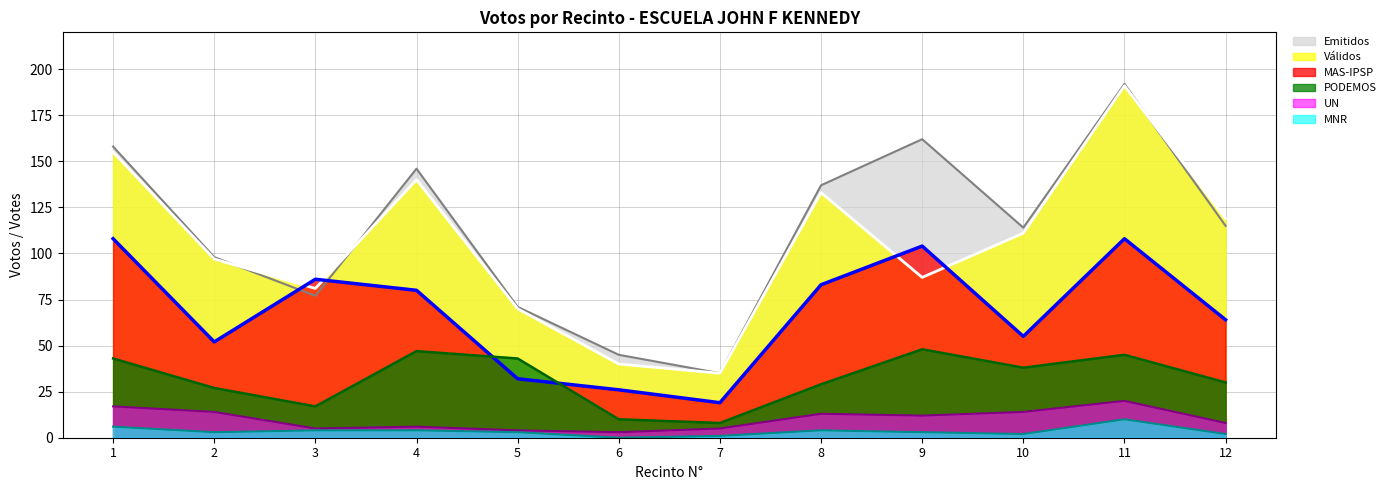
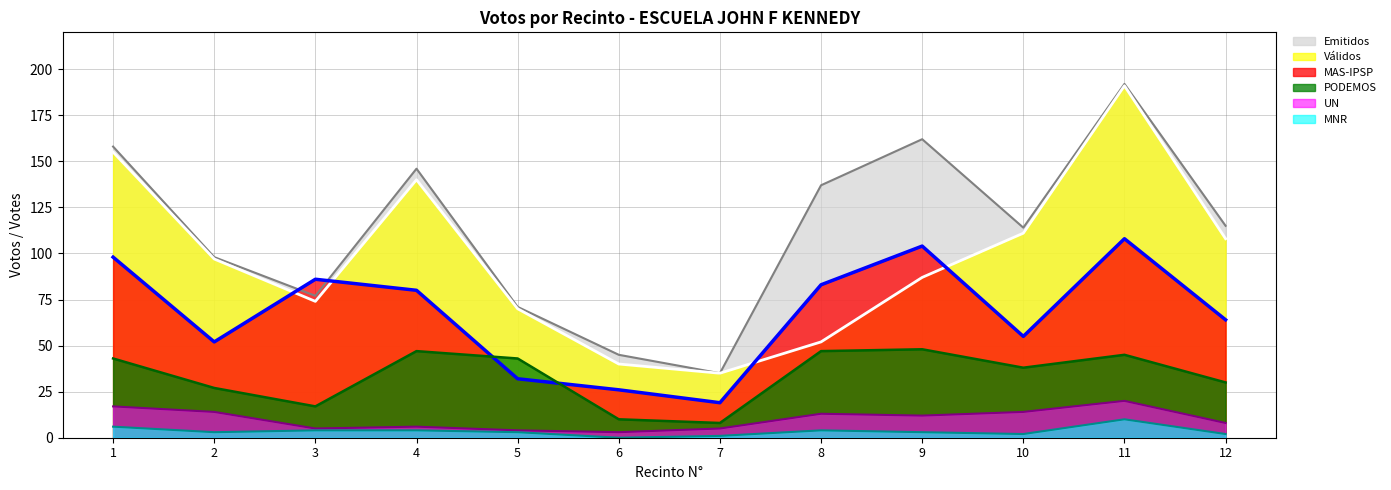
  {
    "Emitidos": {
      "1": 158,
      "3": 77,
      "4": 146,
      "6": 45,
      "8": 137,
      "9": 162,
      "10": 114,
      "12": 115
    },
    "Válidos": {
      "1": 155,
-     "3": 81,
+     "3": 74,
      "4": 140,
      "6": 40,
-     "8": 133,
+     "8": 52,
      "9": 87,
      "10": 111,
-     "12": 119
+     "12": 108
    },
    "MAS-IPSP": {
-     "1": 108,
+     "1": 98,
      "2": 52,
      "3": 86,
      "4": 80,
      "5": 32,
      "6": 26,
      "7": 19,
      "8": 83,
      "9": 104,
      "10": 55,
      "11": 108,
      "12": 64
    },
    "PODEMOS": {
      "1": 43,
      "2": 27,
      "3": 17,
      "4": 47,
      "5": 43,
      "6": 10,
      "7": 8,
-     "8": 29,
+     "8": 47,
      "9": 48,
      "10": 38,
      "11": 45,
      "12": 30
    },
    "UN": {
      "1": 17,
      "2": 14,
      "4": 6,
      "6": 3,
      "7": 5,
      "8": 13,
      "9": 12,
      "10": 14,
      "11": 20,
      "12": 8
    },
    "MNR": {
      "1": 6,
      "2": 3,
      "4": 4,
      "6": 0,
      "7": 1,
      "8": 4,
      "9": 3,
      "10": 2,
      "11": 10,
      "12": 2
    }
  }
